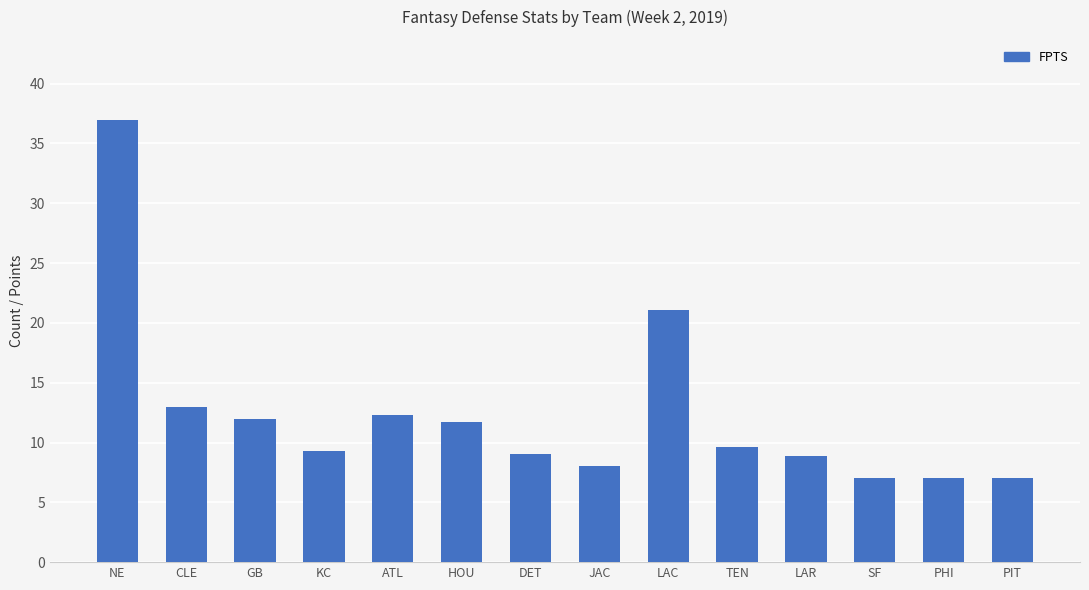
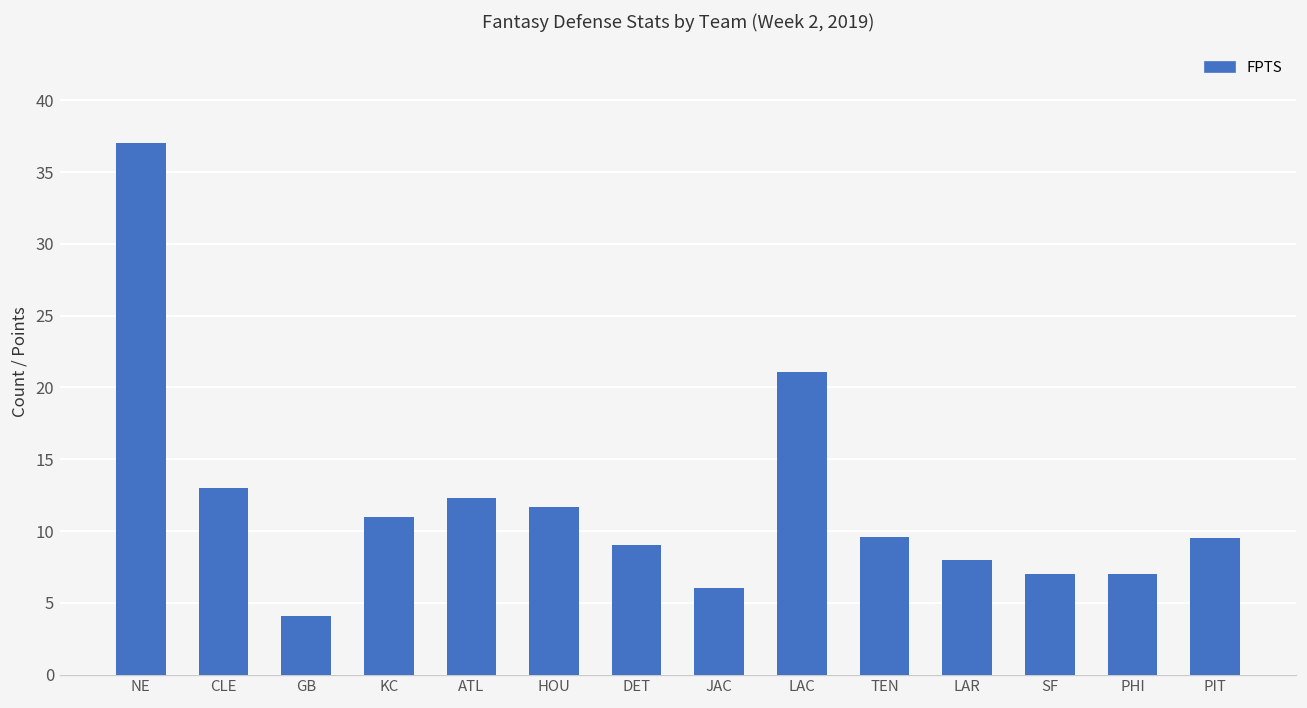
  {
    "NE": 37.0,
    "CLE": 13.0,
-   "GB": 12.0,
-   "KC": 9.3,
+   "GB": 4.1,
+   "KC": 11.0,
    "ATL": 12.3,
    "HOU": 11.7,
    "DET": 9.0,
-   "JAC": 8,
+   "JAC": 6,
    "LAC": 21.1,
    "TEN": 9.6,
-   "LAR": 8.9,
+   "LAR": 8.0,
    "SF": 7.0,
    "PHI": 7.0,
-   "PIT": 7.0
+   "PIT": 9.5
  }
